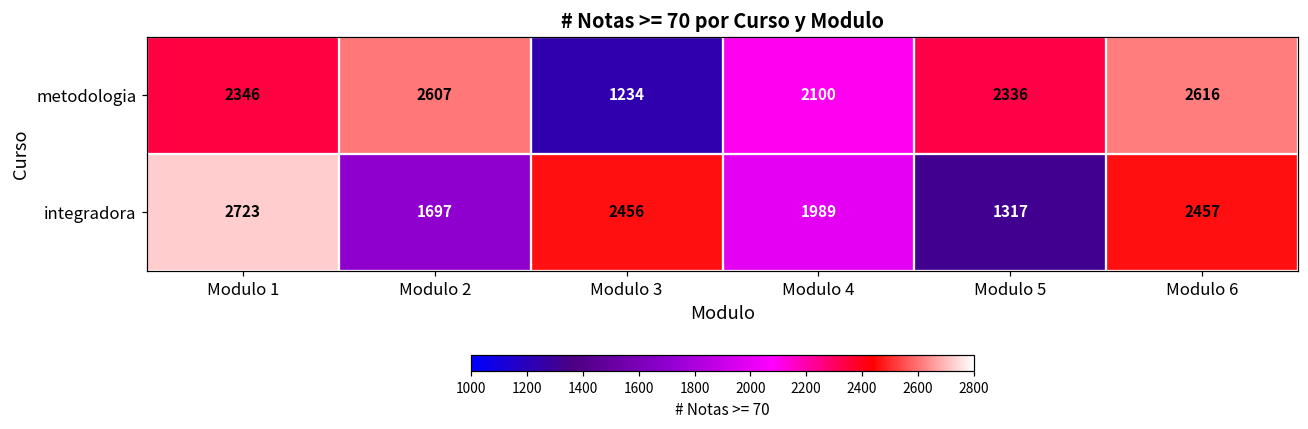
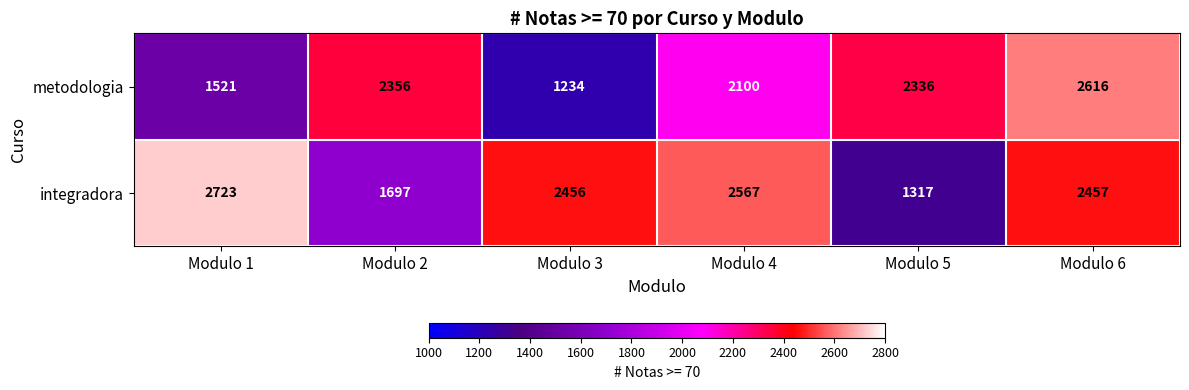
  {
    "metodologia": {
-     "Modulo 1": 2346,
-     "Modulo 2": 2607,
+     "Modulo 1": 1521,
+     "Modulo 2": 2356,
      "Modulo 3": 1234,
      "Modulo 4": 2100,
      "Modulo 5": 2336,
      "Modulo 6": 2616
    },
    "integradora": {
      "Modulo 1": 2723,
      "Modulo 2": 1697,
      "Modulo 3": 2456,
-     "Modulo 4": 1989,
+     "Modulo 4": 2567,
      "Modulo 5": 1317,
      "Modulo 6": 2457
    }
  }
